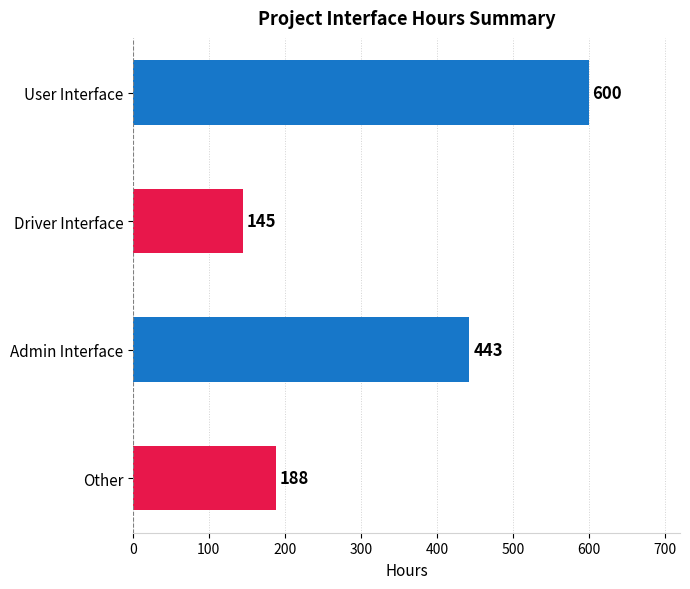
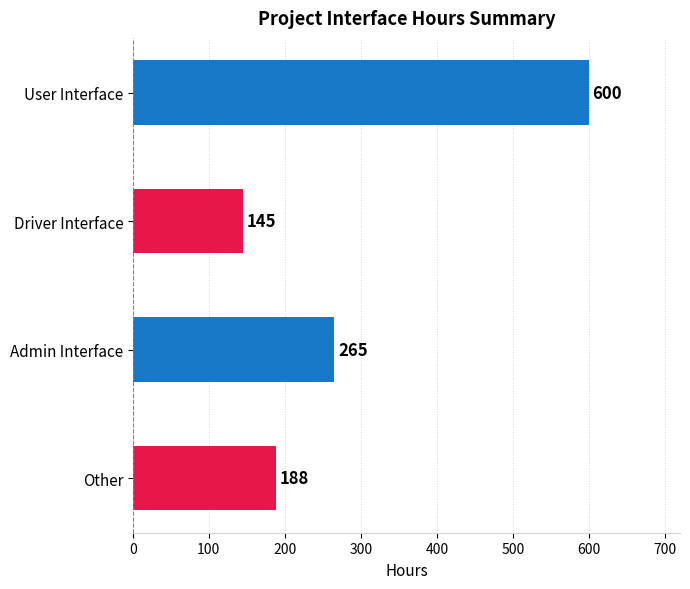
  {
    "User Interface": 600,
    "Driver Interface": 145,
-   "Admin Interface": 443,
+   "Admin Interface": 265,
    "Other": 188
  }
